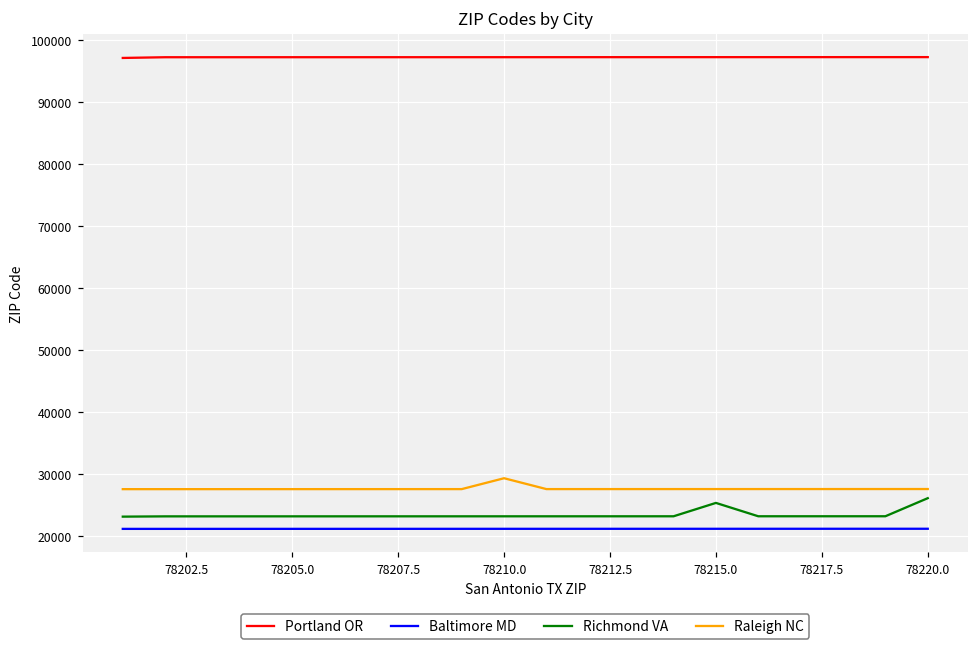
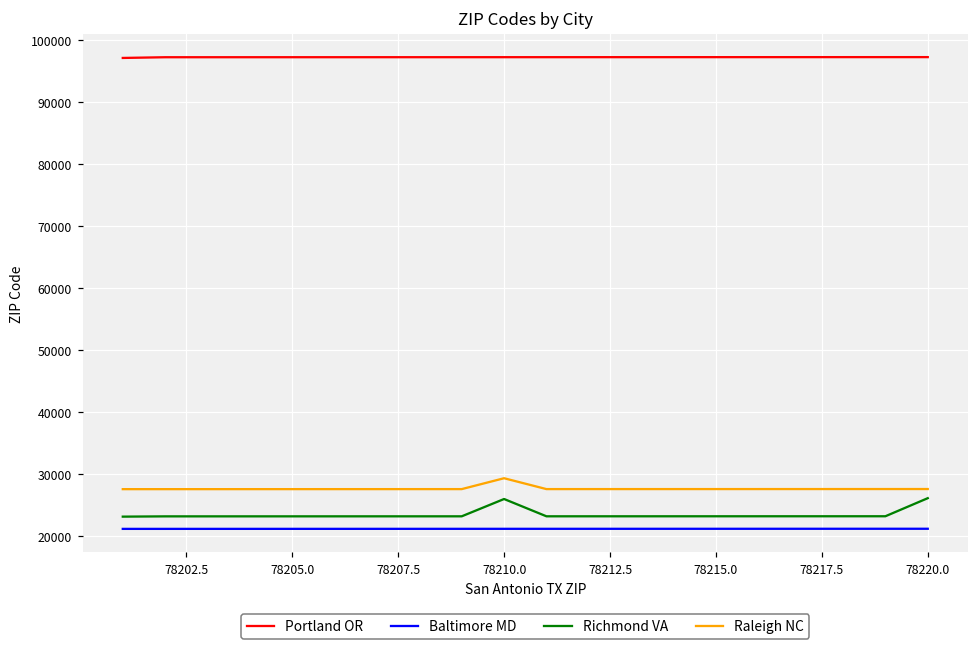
  {
    "Portland OR": {
      "78205.0": 97000,
      "78210.0": 97000,
      "78215.0": 97000,
      "78220.0": 97000
    },
    "Baltimore MD": {
      "78205.0": 21000,
      "78210.0": 21000,
      "78215.0": 21000,
      "78220.0": 21000
    },
    "Richmond VA": {
      "78205.0": 23000,
-     "78210.0": 23000,
-     "78215.0": 25000,
+     "78210.0": 26000,
+     "78215.0": 23000,
      "78220.0": 26000
    },
    "Raleigh NC": {
      "78205.0": 28000,
      "78210.0": 29000,
      "78215.0": 28000,
      "78220.0": 28000
    }
  }
